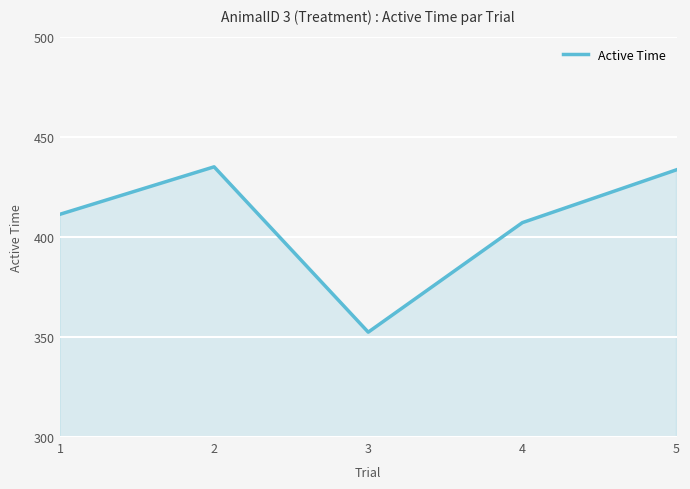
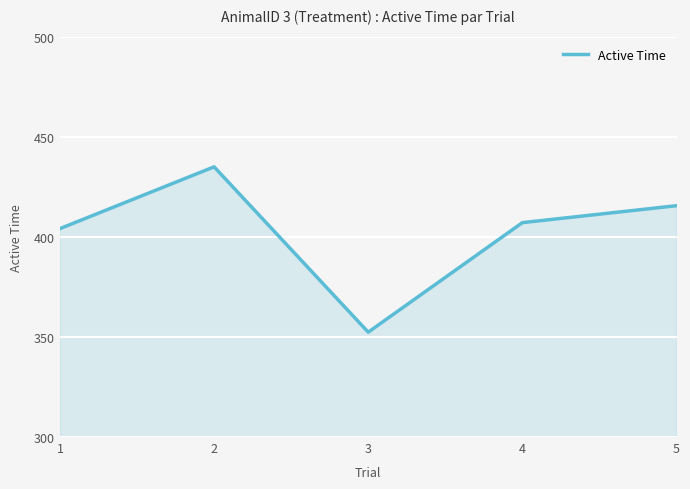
  {
-   "1": 411,
+   "1": 404,
    "2": 435,
    "3": 352,
    "4": 407,
-   "5": 434
+   "5": 416
  }
